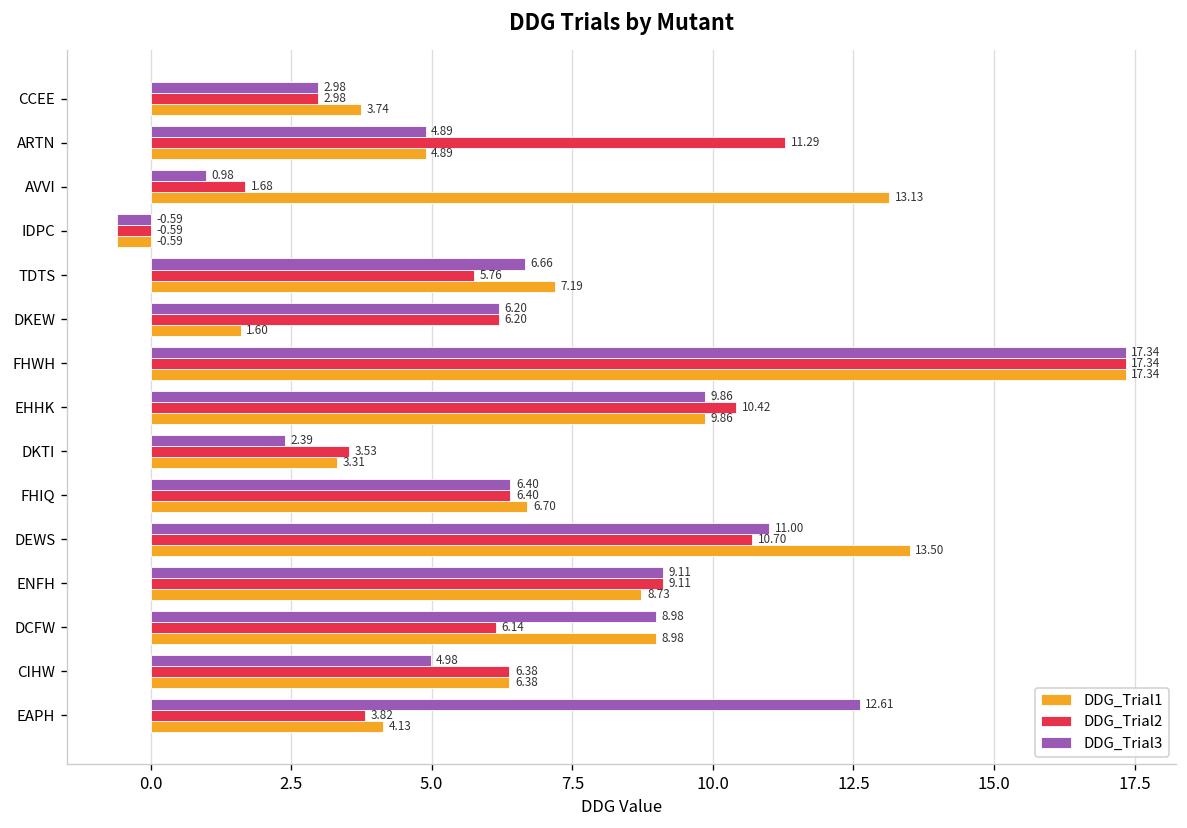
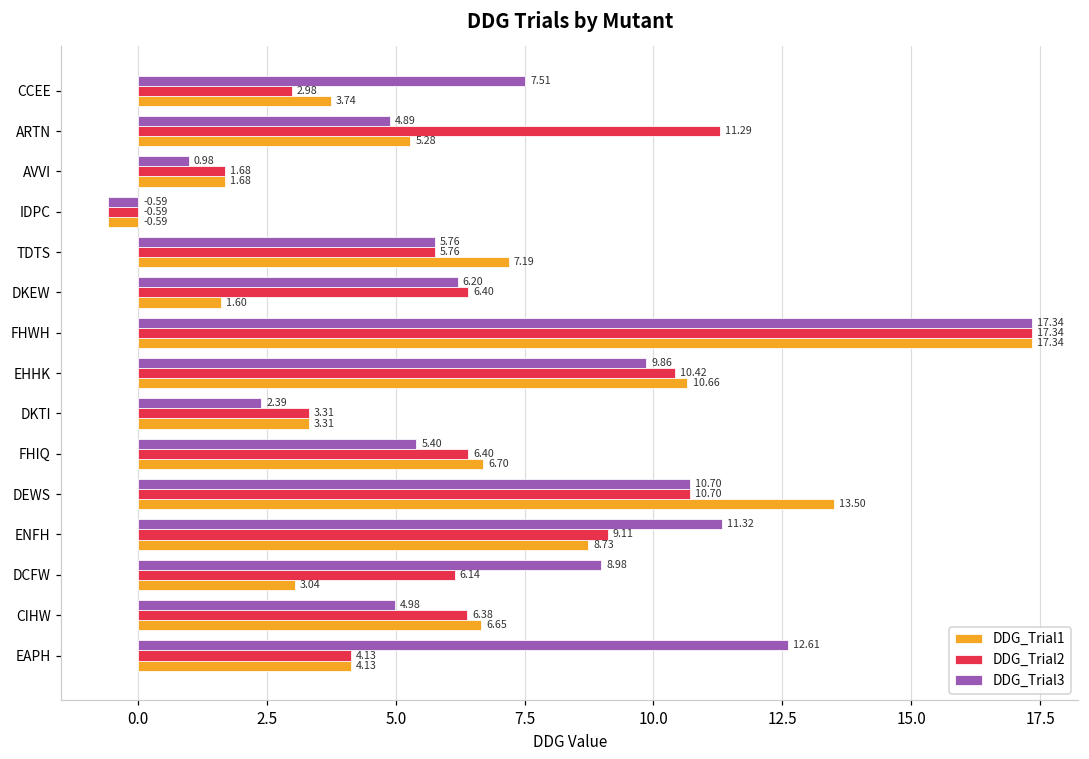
  {
    "DDG_Trial1": {
      "CCEE": 3.74,
-     "ARTN": 4.89,
-     "AVVI": 13.13,
+     "ARTN": 5.28,
+     "AVVI": 1.68,
      "TDTS": 7.19,
      "DKEW": 1.60,
      "FHWH": 17.34,
-     "EHHK": 9.86,
+     "EHHK": 10.66,
      "DKTI": 3.31,
      "FHIQ": 6.70,
      "DEWS": 13.50,
      "ENFH": 8.73,
-     "DCFW": 8.98,
-     "CIHW": 6.38,
+     "DCFW": 3.04,
+     "CIHW": 6.65,
      "EAPH": 4.13
    },
    "DDG_Trial2": {
      "CCEE": 2.98,
      "ARTN": 11.29,
      "AVVI": 1.68,
      "TDTS": 5.76,
-     "DKEW": 6.20,
+     "DKEW": 6.40,
      "FHWH": 17.34,
      "EHHK": 10.42,
-     "DKTI": 3.53,
+     "DKTI": 3.31,
      "FHIQ": 6.40,
      "DEWS": 10.70,
      "ENFH": 9.11,
      "DCFW": 6.14,
      "CIHW": 6.38,
-     "EAPH": 3.82
+     "EAPH": 4.13
    },
    "DDG_Trial3": {
-     "CCEE": 2.98,
+     "CCEE": 7.51,
      "ARTN": 4.89,
      "AVVI": 0.98,
-     "TDTS": 6.66,
+     "TDTS": 5.76,
      "DKEW": 6.20,
      "FHWH": 17.34,
      "EHHK": 9.86,
      "DKTI": 2.39,
-     "FHIQ": 6.40,
-     "DEWS": 11.00,
-     "ENFH": 9.11,
+     "FHIQ": 5.40,
+     "DEWS": 10.70,
+     "ENFH": 11.32,
      "DCFW": 8.98,
      "CIHW": 4.98,
      "EAPH": 12.61
    }
  }
